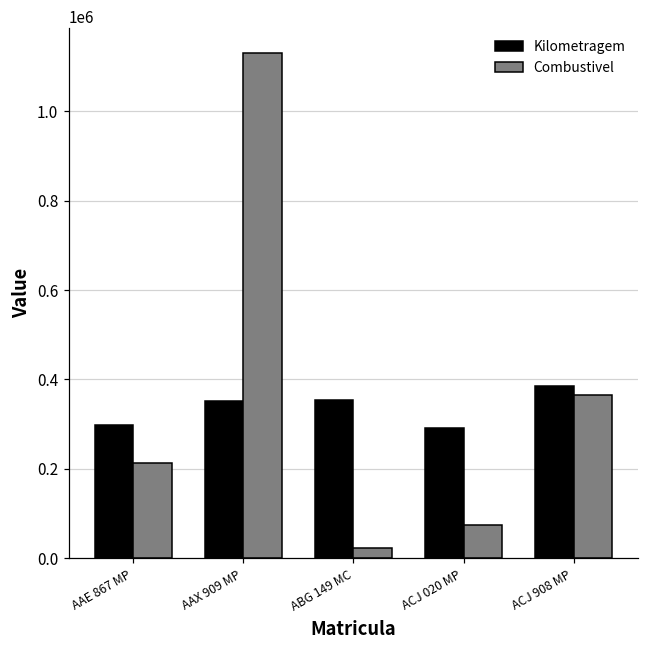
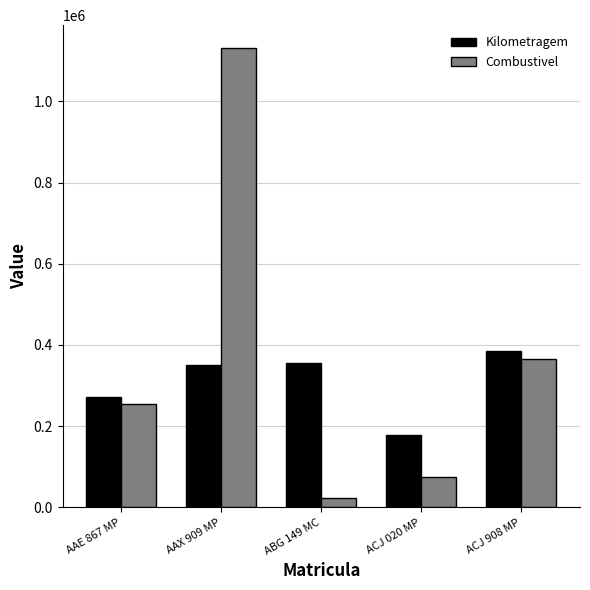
  {
    "Kilometragem": {
-     "AAE 867 MP": 300000,
+     "AAE 867 MP": 270000,
      "AAX 909 MP": 350000,
      "ABG 149 MC": 350000,
-     "ACJ 020 MP": 290000,
+     "ACJ 020 MP": 180000,
      "ACJ 908 MP": 390000
    },
    "Combustivel": {
-     "AAE 867 MP": 210000,
+     "AAE 867 MP": 250000,
      "AAX 909 MP": 1130000,
      "ABG 149 MC": 20000,
      "ACJ 020 MP": 70000,
      "ACJ 908 MP": 360000
    }
  }
